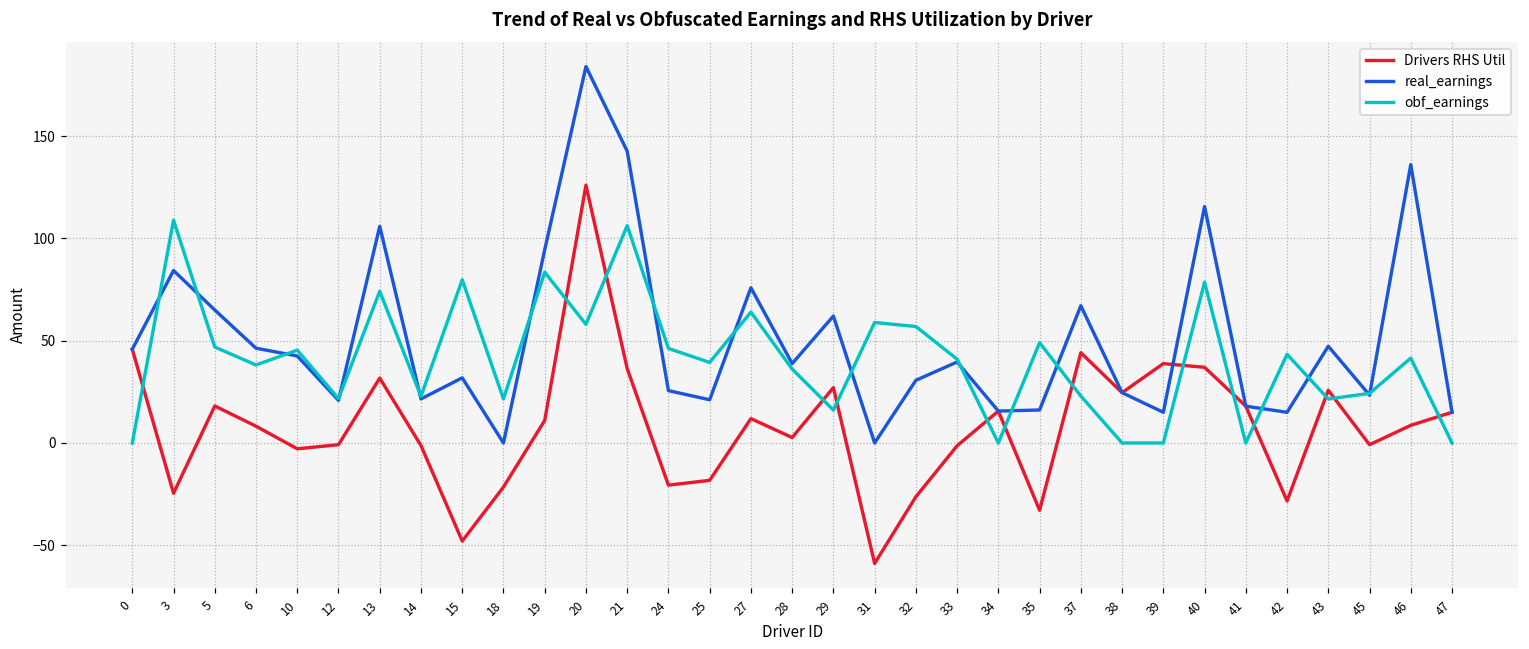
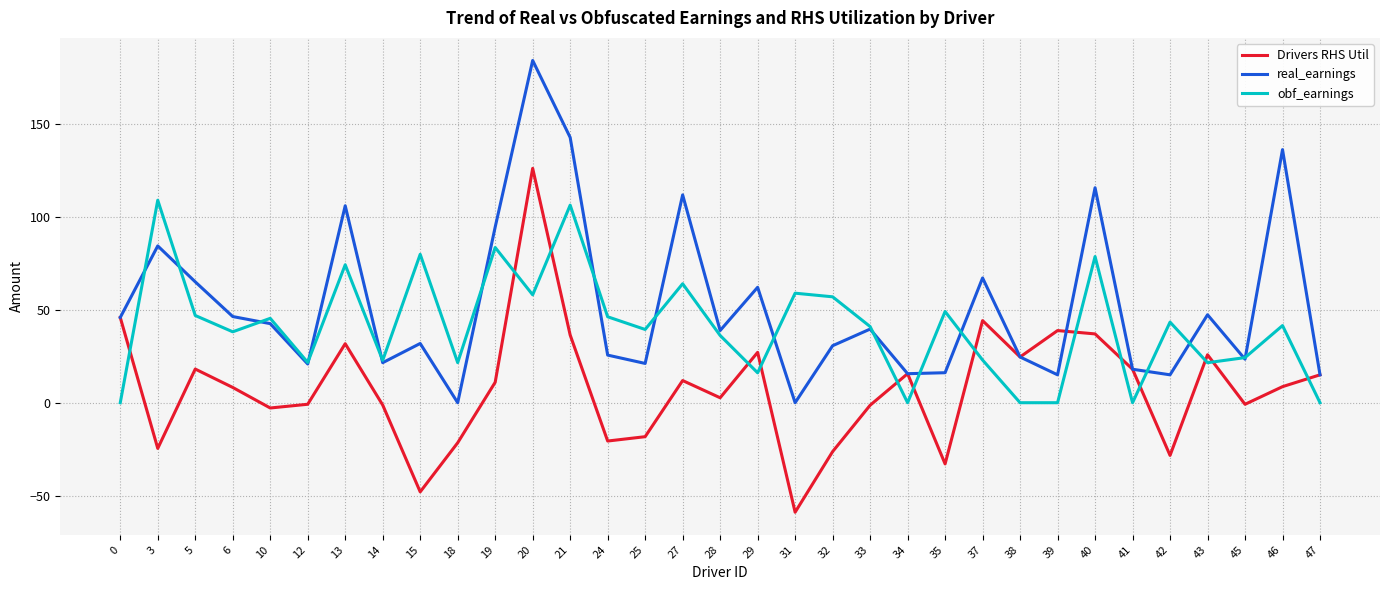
  {
    "Drivers RHS Util": {
      "3": -25,
      "5": 18,
      "6": 8,
      "10": -3,
      "12": -1,
      "13": 32,
      "14": -1,
      "15": -48,
      "18": -22,
      "19": 11,
      "20": 126,
      "21": 36,
      "24": -21,
      "25": -18,
      "27": 12,
      "28": 3,
      "29": 27,
      "31": -59,
      "32": -26,
      "33": -1,
      "35": -33,
      "37": 44,
      "39": 39,
      "40": 37,
      "42": -28,
      "43": 26,
      "45": -1,
      "46": 9
    },
    "real_earnings": {
      "3": 84,
      "5": 65,
      "6": 46,
      "10": 43,
      "13": 106,
      "15": 32,
      "18": 0,
      "19": 94,
      "20": 184,
      "21": 143,
      "24": 26,
      "25": 21,
-     "27": 76,
+     "27": 112,
      "28": 39,
      "29": 62,
      "31": 0,
      "32": 31,
      "33": 40,
      "35": 16,
      "37": 67,
      "39": 15,
      "40": 116,
      "42": 15,
      "43": 47,
      "46": 136
    },
    "obf_earnings": {
      "0": 0,
      "3": 109,
      "5": 47,
      "6": 38,
      "10": 45,
      "13": 74,
      "15": 80,
      "18": 22,
      "19": 83,
      "20": 58,
      "21": 106,
      "24": 46,
      "25": 39,
      "27": 64,
      "28": 36,
      "29": 16,
      "31": 59,
      "32": 57,
      "33": 41,
      "34": 0,
      "35": 49,
      "37": 23,
      "38": 0,
      "39": 0,
      "40": 79,
      "41": 0,
      "42": 43,
      "43": 22,
      "46": 41,
      "47": 0
    }
  }
